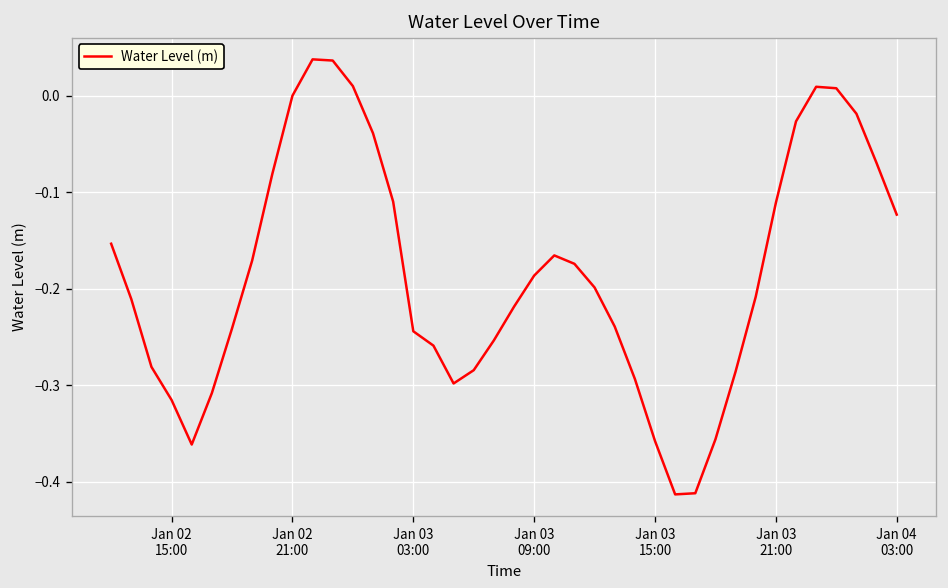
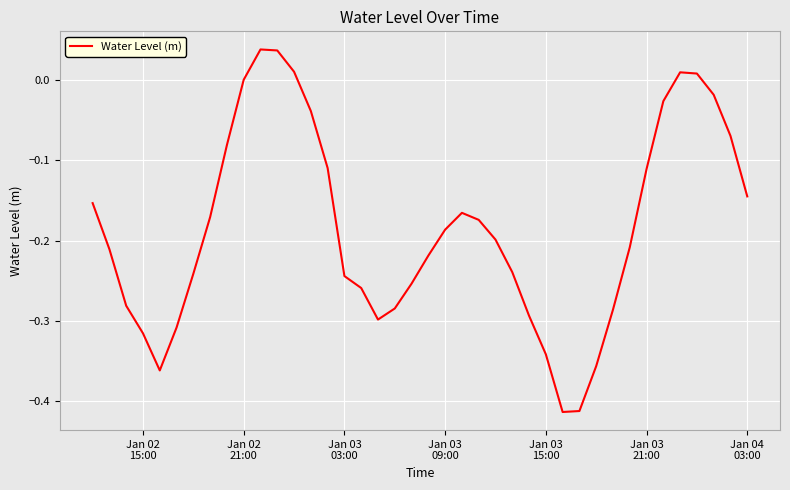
  {
    "Jan 02 15:00": -0.32,
    "Jan 02 21:00": 0.00,
    "Jan 03 03:00": -0.24,
    "Jan 03 09:00": -0.19,
-   "Jan 03 15:00": -0.36,
+   "Jan 03 15:00": -0.34,
    "Jan 03 21:00": -0.11,
-   "Jan 04 03:00": -0.12
+   "Jan 04 03:00": -0.15
  }
